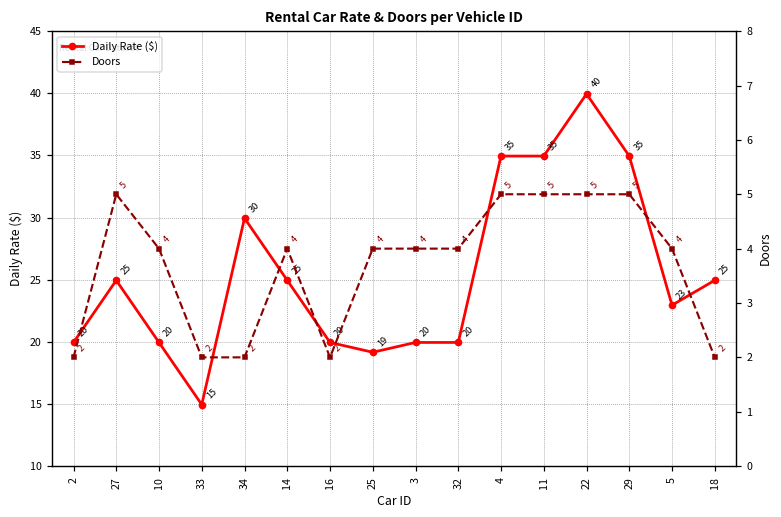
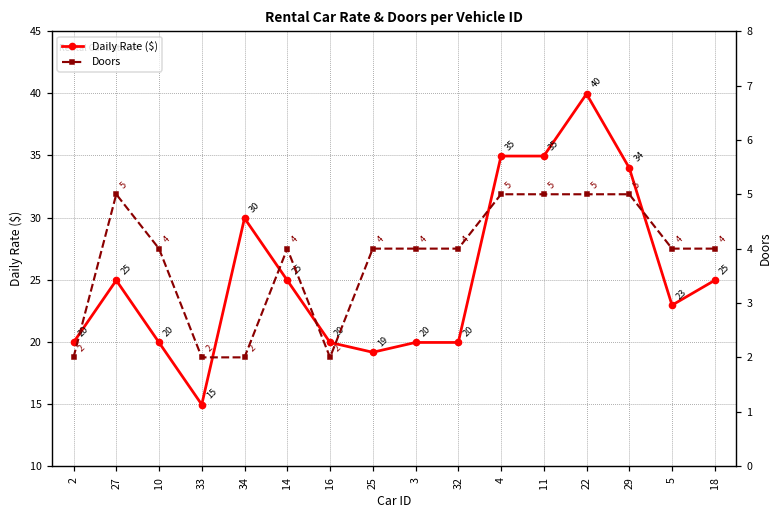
  {
    "Daily Rate ($)": {
      "2": 20,
      "27": 25,
      "10": 20,
      "33": 15,
      "34": 30,
      "14": 25,
      "16": 20,
      "25": 19,
      "3": 20,
      "32": 20,
      "4": 35,
      "11": 35,
      "22": 40,
-     "29": 35,
+     "29": 34,
      "5": 23,
      "18": 25
    },
    "Doors": {
      "2": 2,
      "27": 5,
      "10": 4,
      "33": 2,
      "34": 2,
      "14": 4,
      "16": 2,
      "25": 4,
      "3": 4,
      "32": 4,
      "4": 5,
      "11": 5,
      "22": 5,
      "29": 5,
      "5": 4,
-     "18": 2
+     "18": 4
    }
  }
